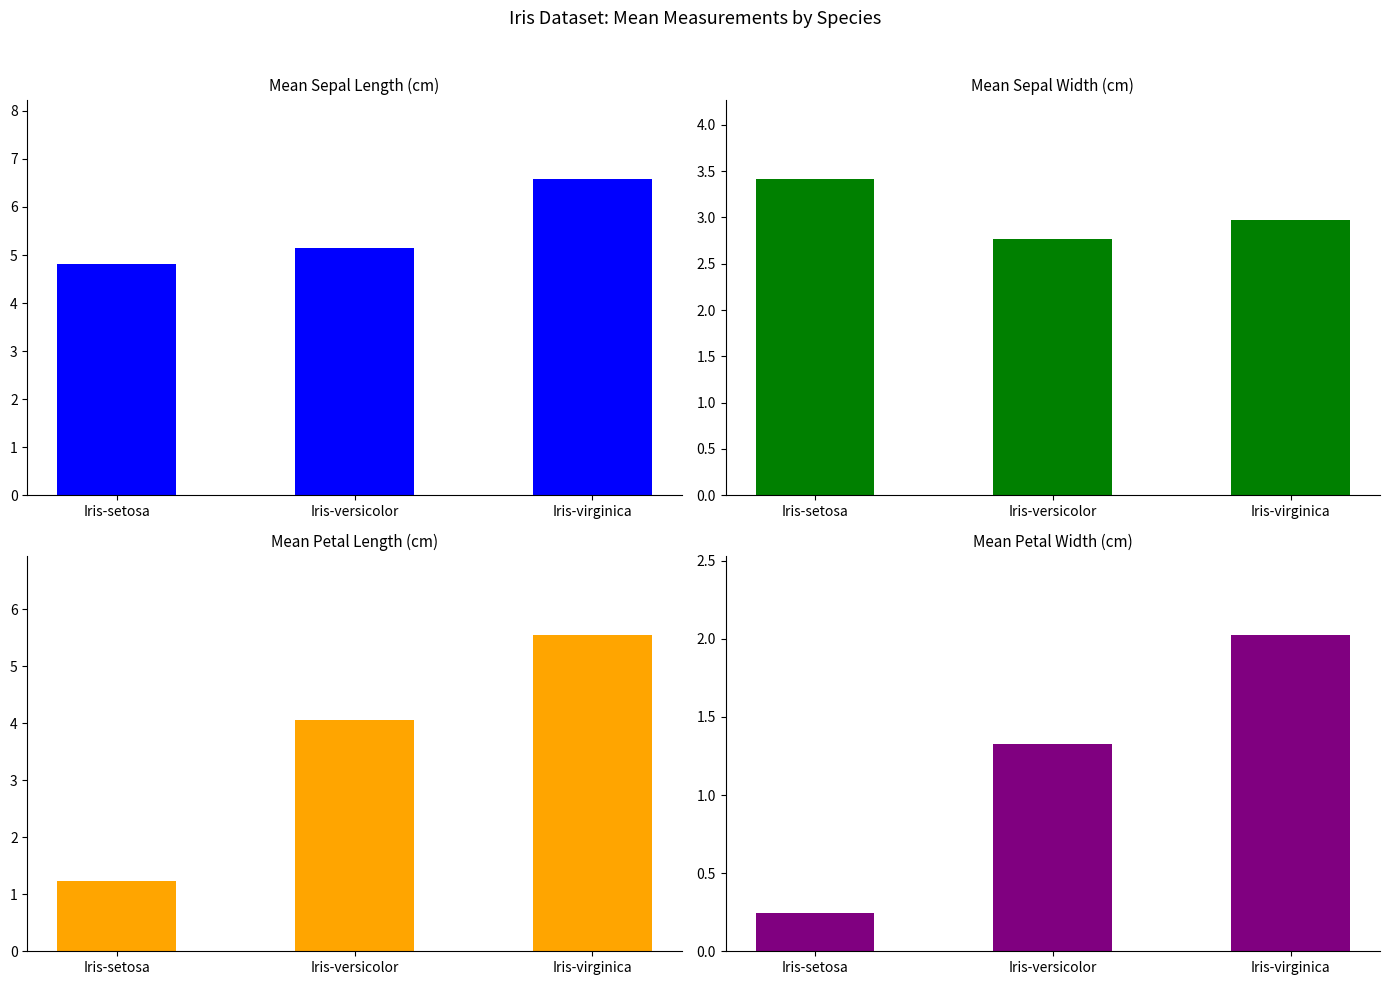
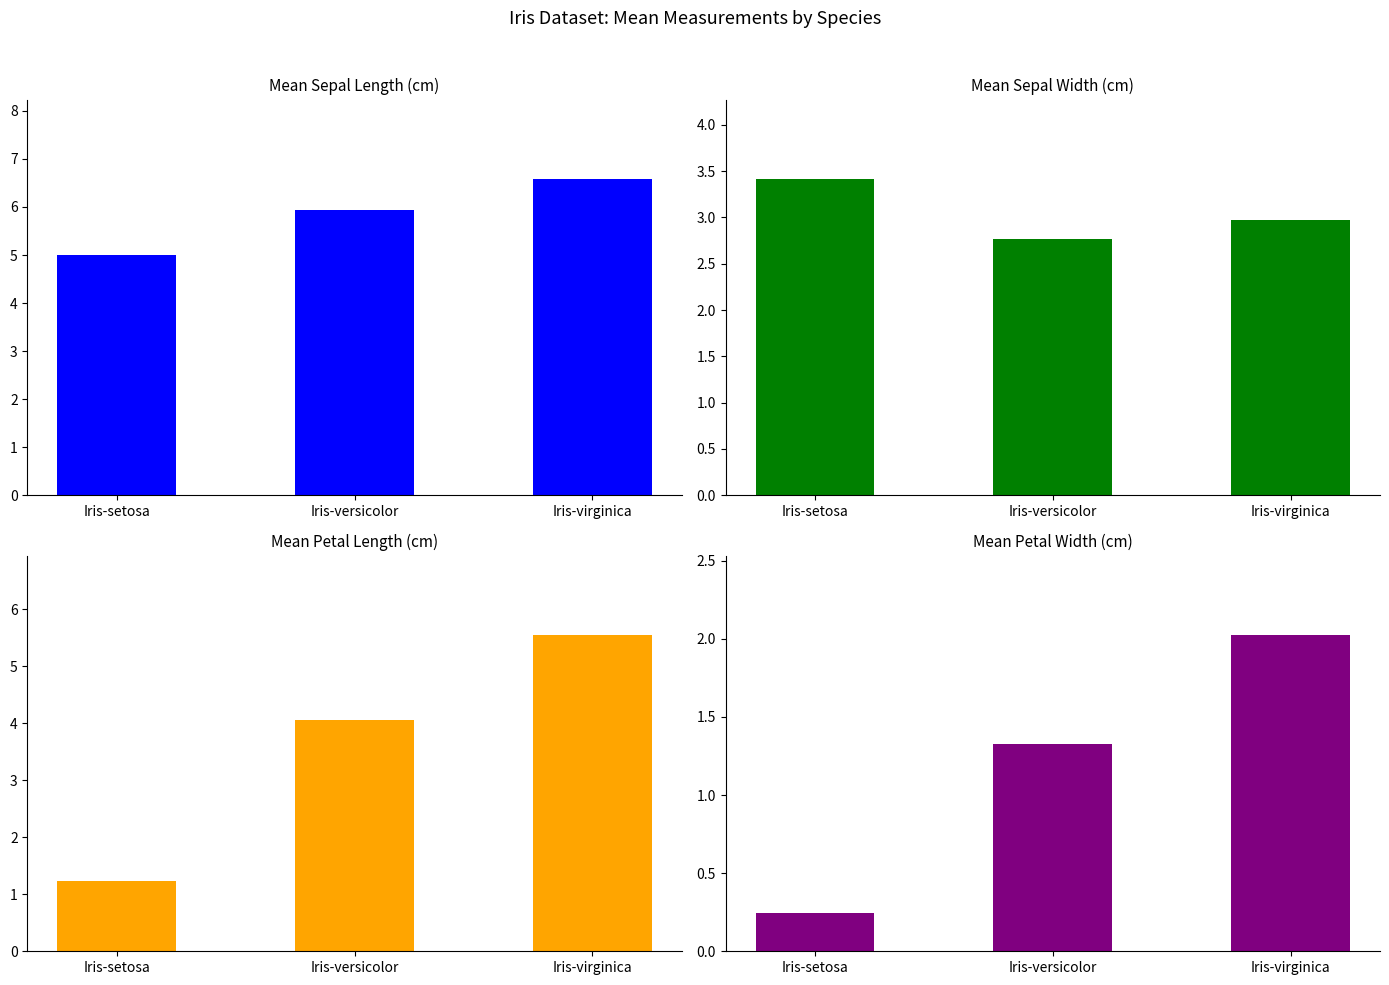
  {
    "Mean Sepal Length (cm)": {
-     "Iris-setosa": 4.8,
-     "Iris-versicolor": 5.2,
+     "Iris-setosa": 5.0,
+     "Iris-versicolor": 5.9,
      "Iris-virginica": 6.6
    },
    "Mean Sepal Width (cm)": {
      "Iris-setosa": 3.4,
      "Iris-versicolor": 2.8,
      "Iris-virginica": 3.0
    },
    "Mean Petal Length (cm)": {
      "Iris-setosa": 1.2,
      "Iris-versicolor": 4.1,
      "Iris-virginica": 5.6
    },
    "Mean Petal Width (cm)": {
      "Iris-setosa": 0.24,
      "Iris-versicolor": 1.33,
      "Iris-virginica": 2.03
    }
  }
